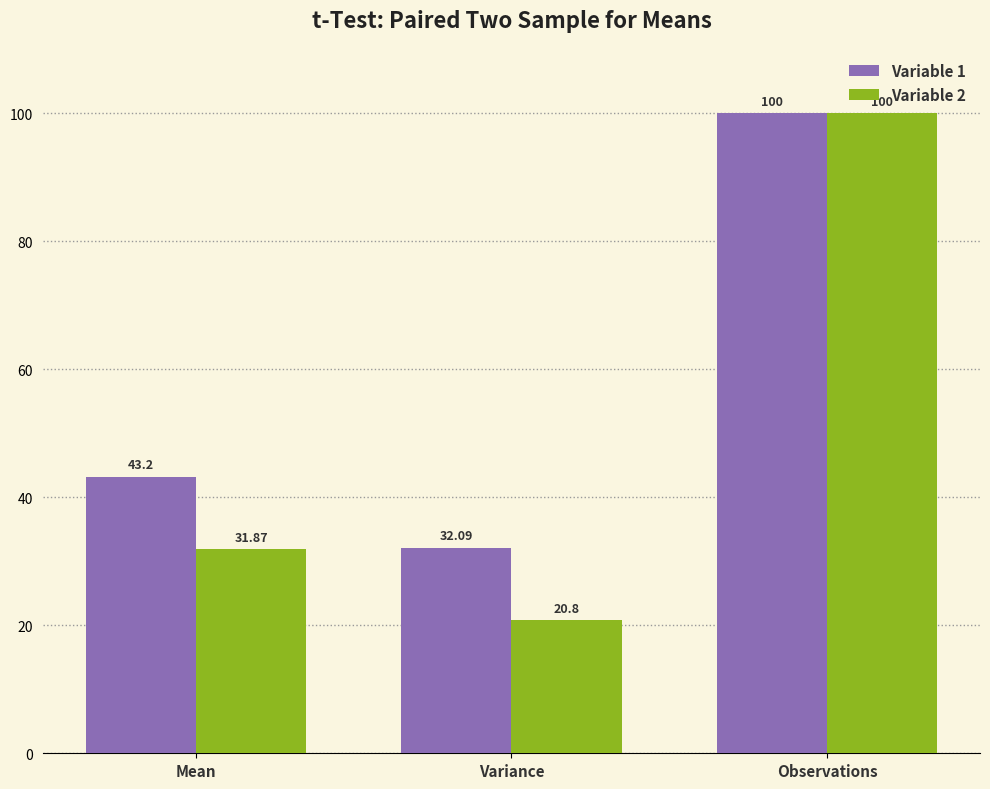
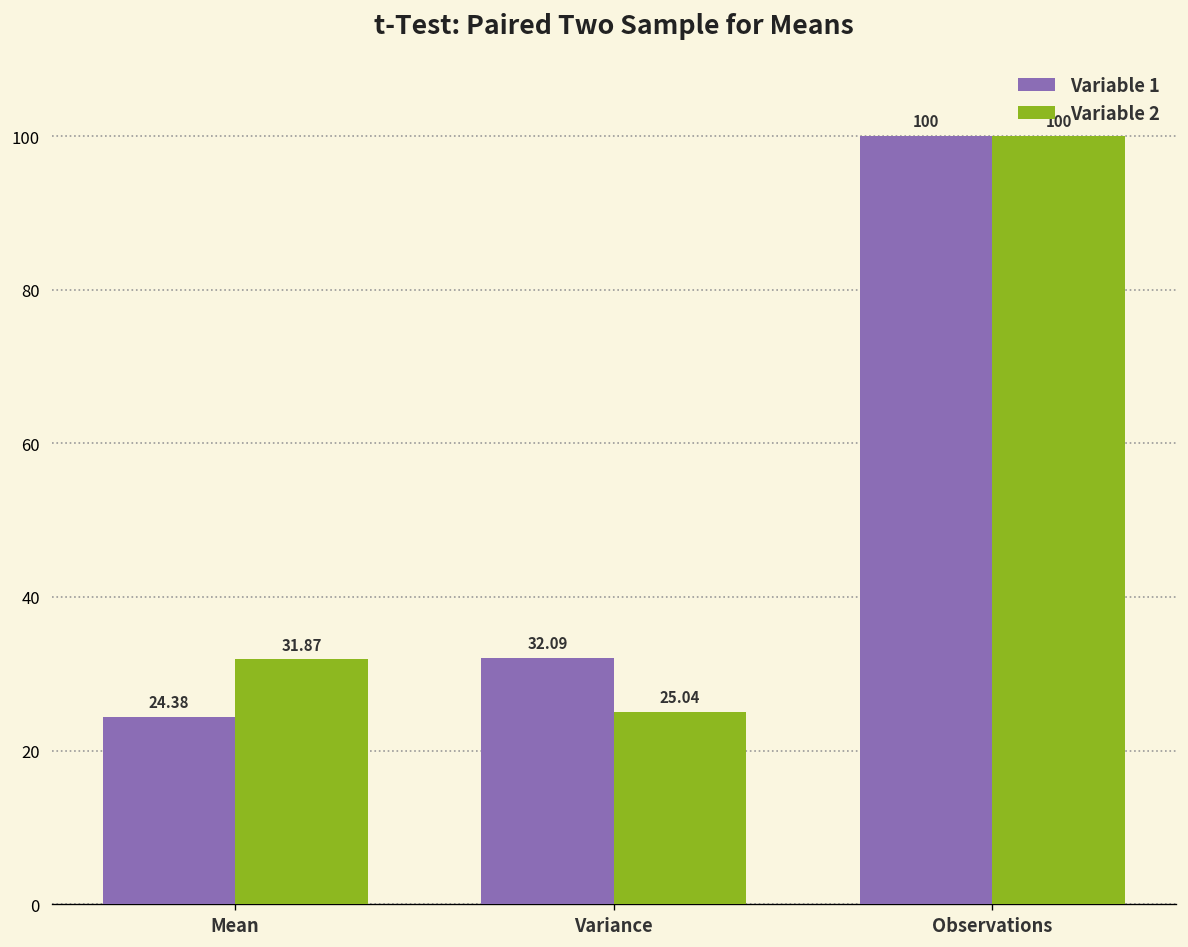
  {
    "Variable 1": {
-     "Mean": 43.2,
+     "Mean": 24.38,
      "Variance": 32.09,
      "Observations": 100
    },
    "Variable 2": {
      "Mean": 31.87,
-     "Variance": 20.8,
+     "Variance": 25.04,
      "Observations": 100
    }
  }
